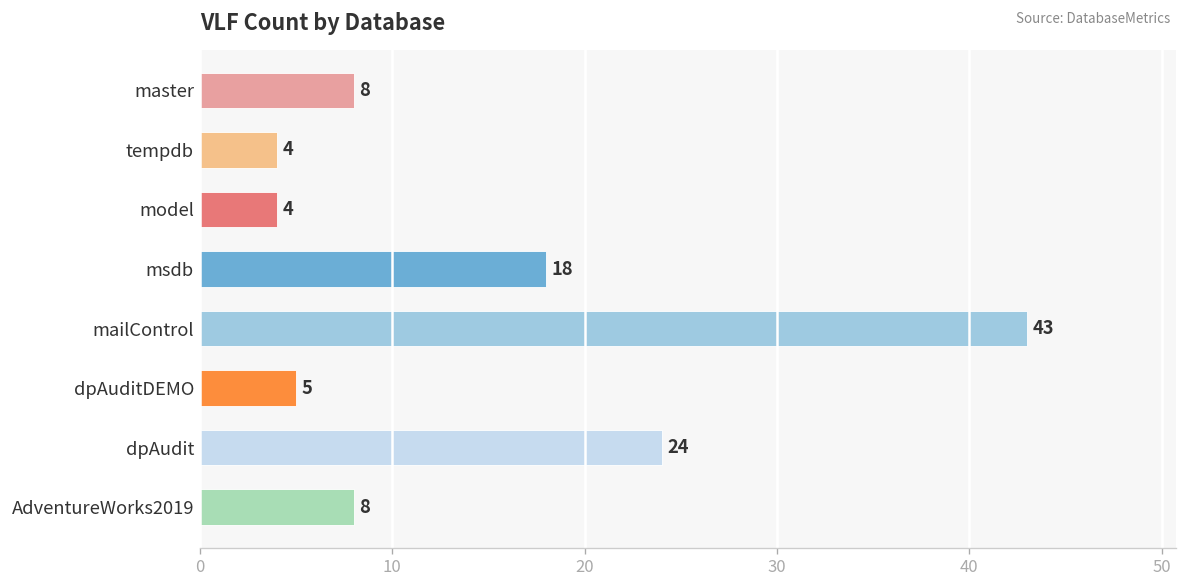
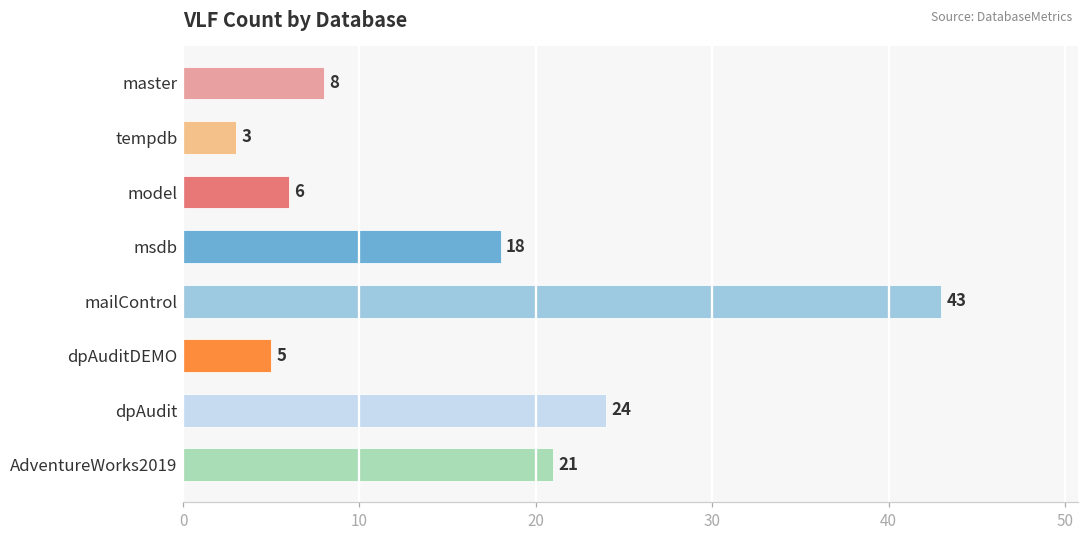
  {
    "master": 8,
-   "tempdb": 4,
-   "model": 4,
+   "tempdb": 3,
+   "model": 6,
    "msdb": 18,
    "mailControl": 43,
    "dpAuditDEMO": 5,
    "dpAudit": 24,
-   "AdventureWorks2019": 8
+   "AdventureWorks2019": 21
  }
